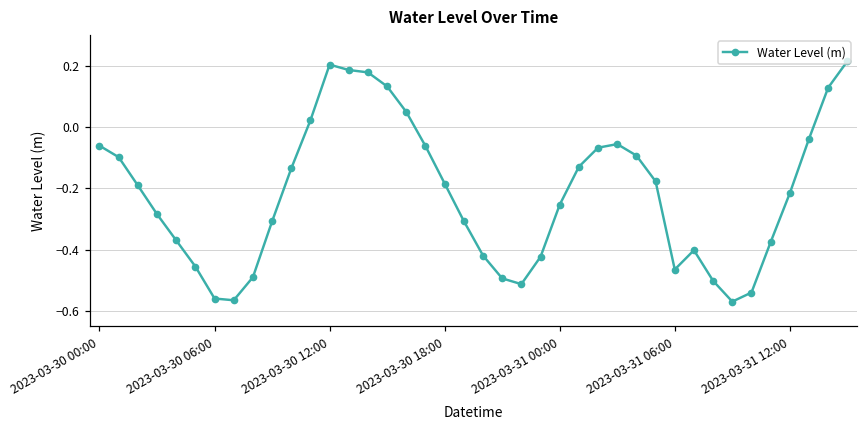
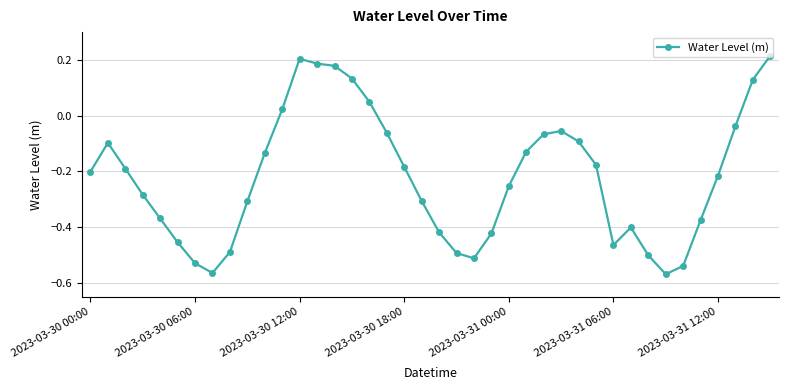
  {
-   "2023-03-30 00:00": -0.06,
-   "2023-03-30 06:00": -0.56,
+   "2023-03-30 00:00": -0.20,
+   "2023-03-30 06:00": -0.53,
    "2023-03-30 12:00": 0.20,
    "2023-03-30 18:00": -0.18,
    "2023-03-31 00:00": -0.25,
    "2023-03-31 06:00": -0.46,
    "2023-03-31 12:00": -0.22
  }
